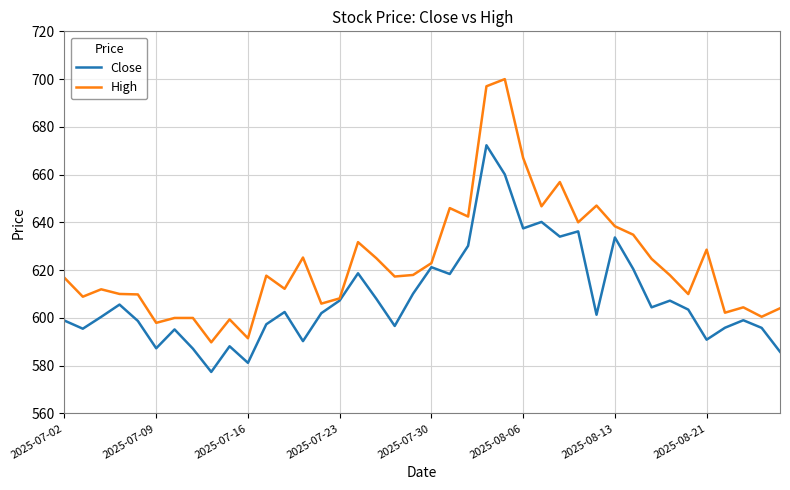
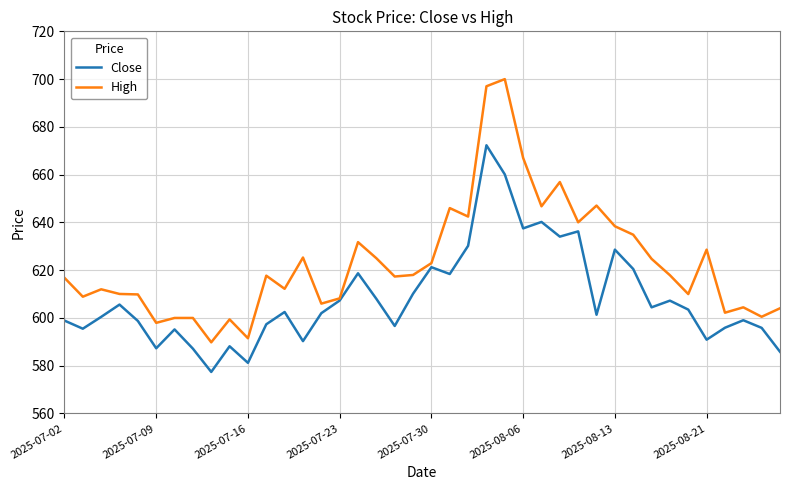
  {
    "Close": {
      "2025-07-02": 599,
      "2025-07-09": 587,
      "2025-07-16": 581,
      "2025-07-30": 621,
      "2025-08-06": 638,
-     "2025-08-13": 634,
+     "2025-08-13": 629,
      "2025-08-21": 591
    },
    "High": {
      "2025-07-02": 617,
      "2025-07-09": 598,
      "2025-07-16": 592,
      "2025-07-30": 623,
      "2025-08-06": 667,
      "2025-08-13": 638,
      "2025-08-21": 629
    }
  }
